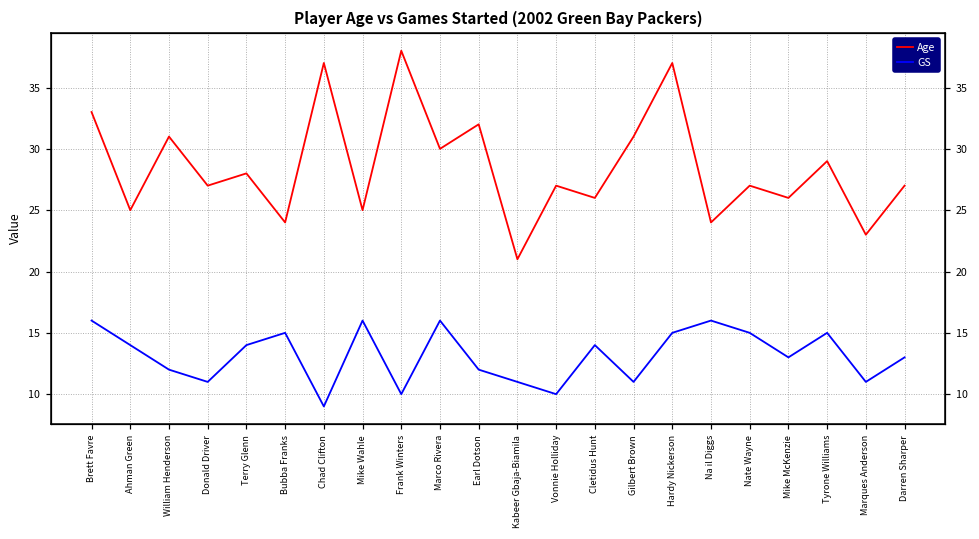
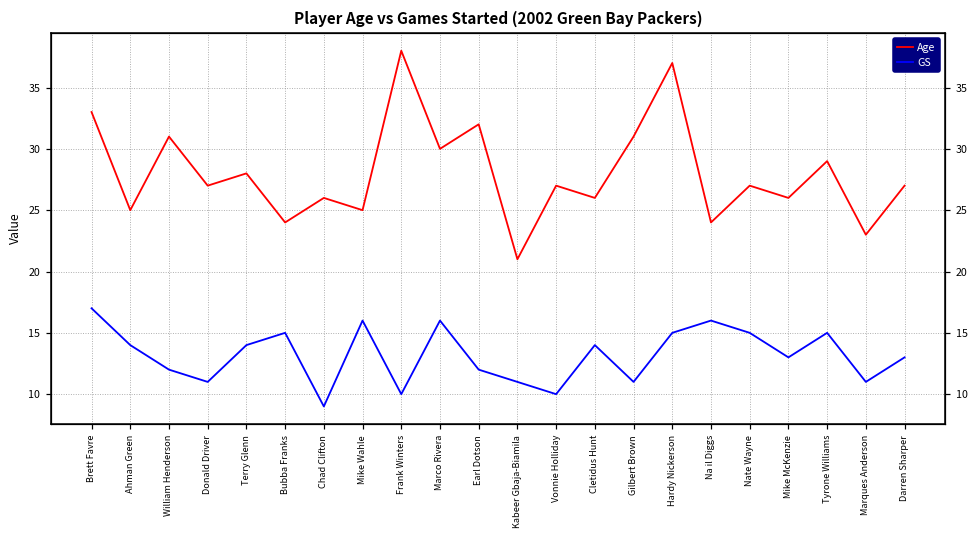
  {
    "Age": {
      "Brett Favre": 33,
      "Ahman Green": 25,
      "William Henderson": 31,
      "Donald Driver": 27,
      "Terry Glenn": 28,
      "Bubba Franks": 24,
-     "Chad Clifton": 37,
+     "Chad Clifton": 26,
      "Mike Wahle": 25,
      "Frank Winters": 38,
      "Marco Rivera": 30,
      "Earl Dotson": 32,
      "Kabeer Gbaja-Biamila": 21,
      "Vonnie Holliday": 27,
      "Cletidus Hunt": 26,
      "Gilbert Brown": 31,
      "Hardy Nickerson": 37,
      "Na il Diggs": 24,
      "Nate Wayne": 27,
      "Mike McKenzie": 26,
      "Tyrone Williams": 29,
      "Marques Anderson": 23,
      "Darren Sharper": 27
    },
    "GS": {
-     "Brett Favre": 16,
+     "Brett Favre": 17,
      "Ahman Green": 14,
      "William Henderson": 12,
      "Donald Driver": 11,
      "Terry Glenn": 14,
      "Bubba Franks": 15,
      "Chad Clifton": 9,
      "Mike Wahle": 16,
      "Frank Winters": 10,
      "Marco Rivera": 16,
      "Earl Dotson": 12,
      "Kabeer Gbaja-Biamila": 11,
      "Vonnie Holliday": 10,
      "Cletidus Hunt": 14,
      "Gilbert Brown": 11,
      "Hardy Nickerson": 15,
      "Na il Diggs": 16,
      "Nate Wayne": 15,
      "Mike McKenzie": 13,
      "Tyrone Williams": 15,
      "Marques Anderson": 11,
      "Darren Sharper": 13
    }
  }
